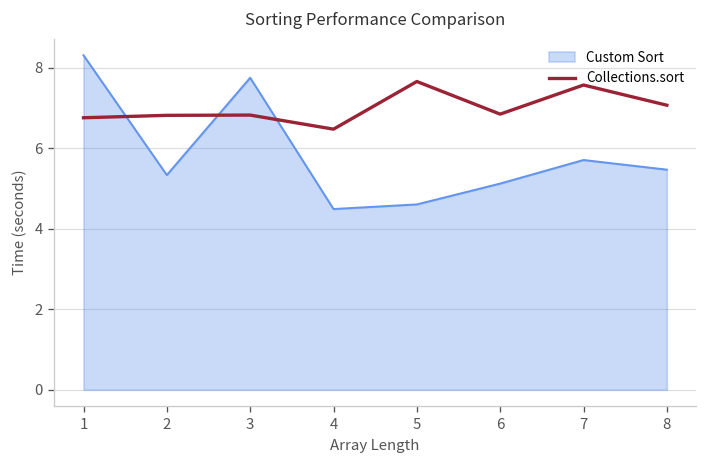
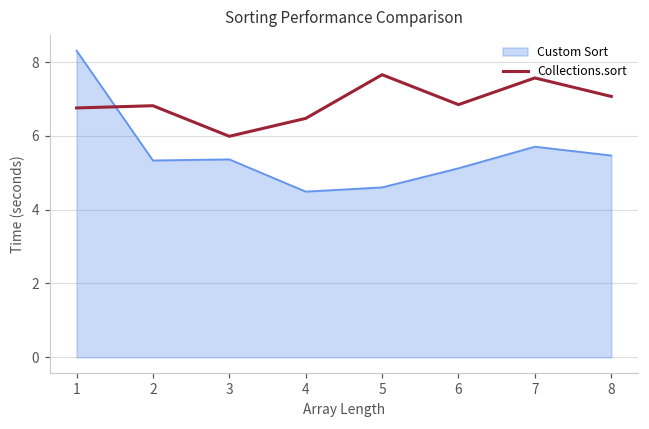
  {
    "Custom Sort": {
      "1": 8.3,
      "2": 5.3,
-     "3": 7.8,
+     "3": 5.4,
      "4": 4.5,
      "5": 4.6,
      "6": 5.1,
      "7": 5.7,
      "8": 5.5
    },
    "Collections.sort": {
      "1": 6.8,
      "2": 6.8,
-     "3": 6.8,
+     "3": 6.0,
      "4": 6.5,
      "5": 7.7,
      "6": 6.8,
      "7": 7.6,
      "8": 7.1
    }
  }
